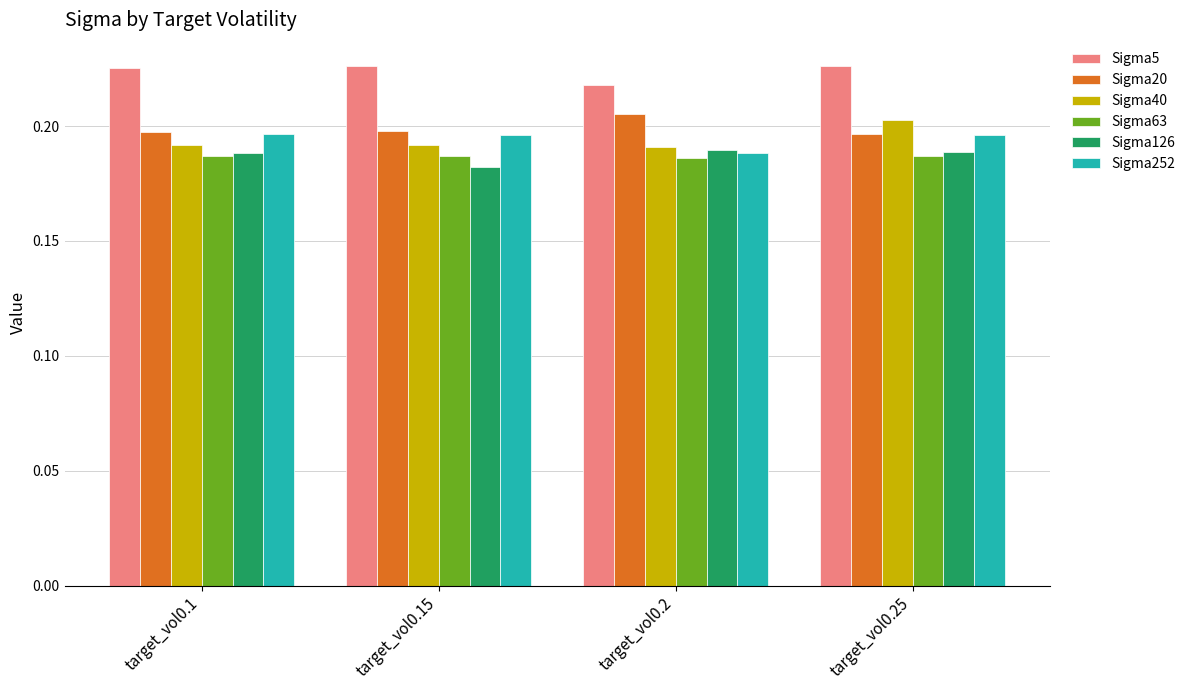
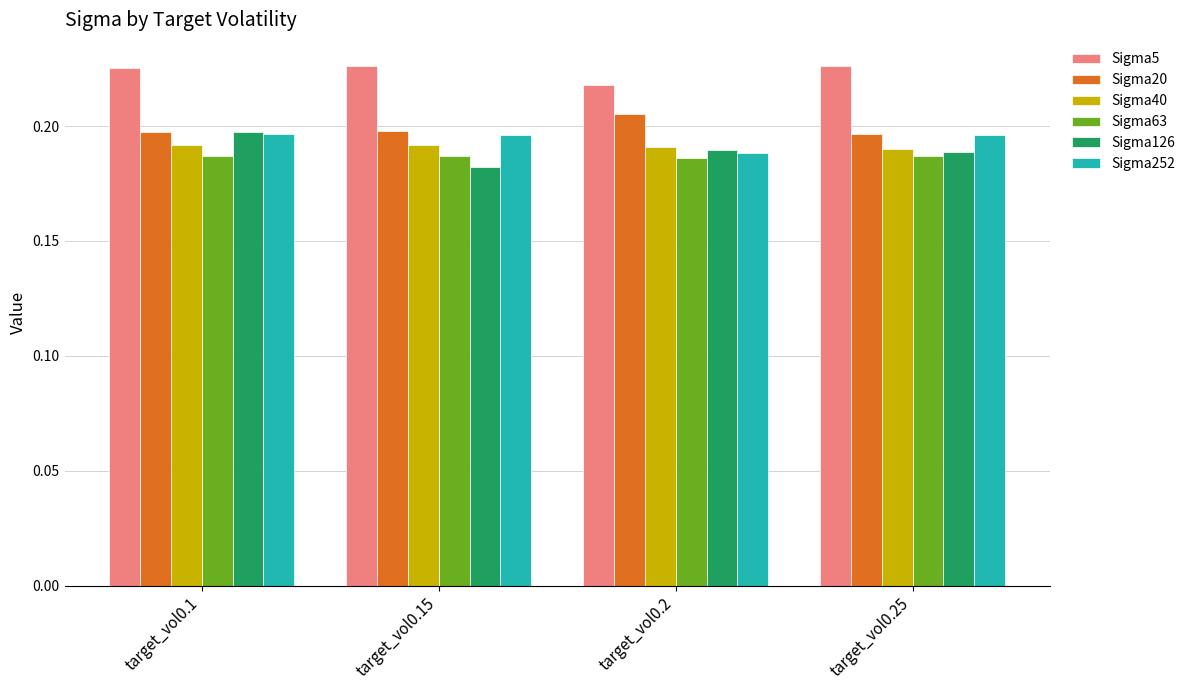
  {
    "Sigma5": {
      "target_vol0.1": 0.225,
      "target_vol0.15": 0.226,
      "target_vol0.2": 0.218,
      "target_vol0.25": 0.226
    },
    "Sigma20": {
      "target_vol0.1": 0.197,
      "target_vol0.15": 0.198,
      "target_vol0.2": 0.205,
      "target_vol0.25": 0.196
    },
    "Sigma40": {
      "target_vol0.1": 0.192,
      "target_vol0.15": 0.192,
      "target_vol0.2": 0.191,
-     "target_vol0.25": 0.203
+     "target_vol0.25": 0.190
    },
    "Sigma63": {
      "target_vol0.1": 0.187,
      "target_vol0.15": 0.187,
      "target_vol0.2": 0.186,
      "target_vol0.25": 0.187
    },
    "Sigma126": {
-     "target_vol0.1": 0.188,
+     "target_vol0.1": 0.197,
      "target_vol0.15": 0.182,
      "target_vol0.2": 0.189,
      "target_vol0.25": 0.189
    },
    "Sigma252": {
      "target_vol0.1": 0.197,
      "target_vol0.15": 0.196,
      "target_vol0.2": 0.188,
      "target_vol0.25": 0.196
    }
  }
